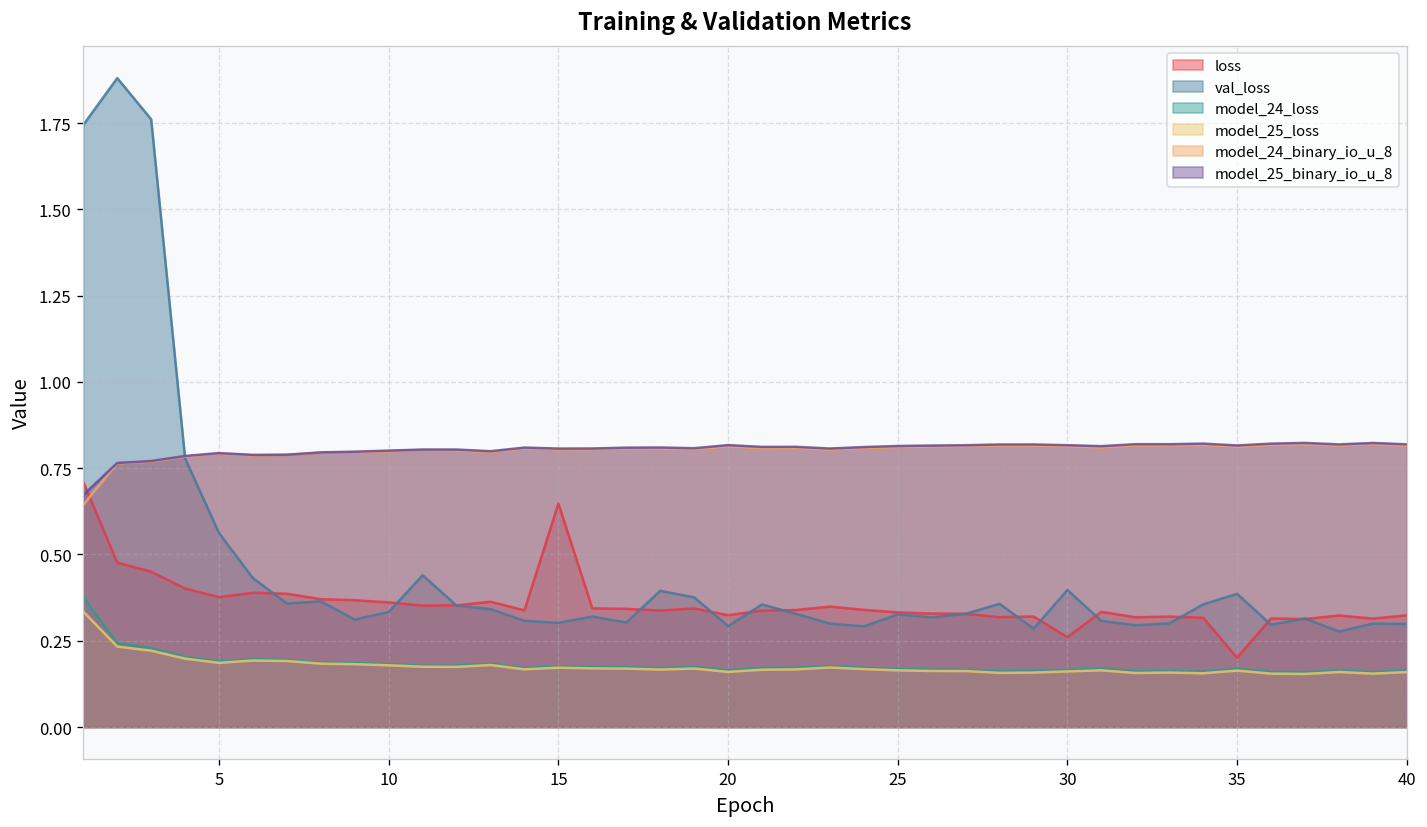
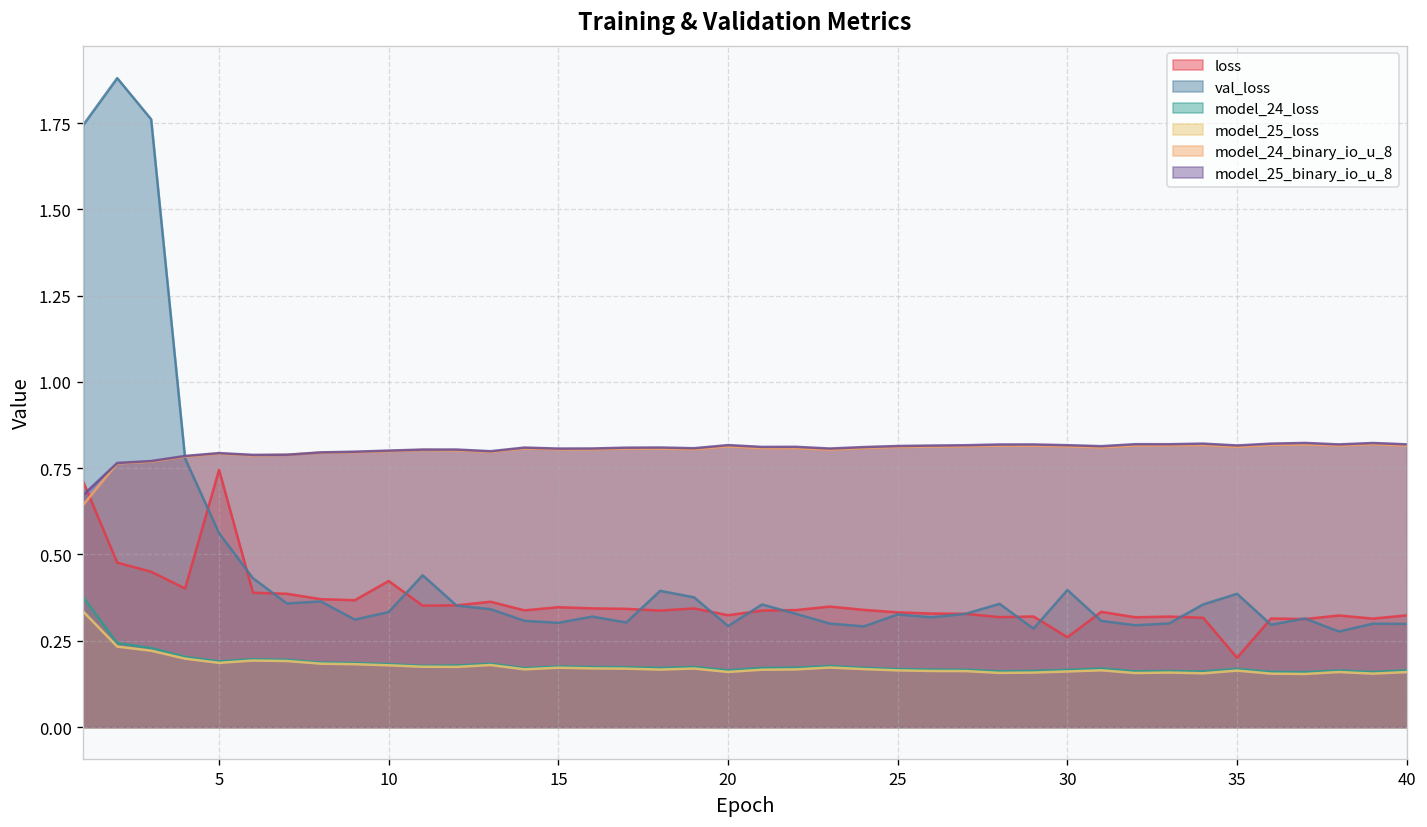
  {
    "loss": {
-     "5": 0.38,
-     "10": 0.36,
-     "15": 0.65,
+     "5": 0.75,
+     "10": 0.42,
+     "15": 0.35,
      "20": 0.32,
      "30": 0.26,
      "35": 0.20,
      "40": 0.32
    }
  }
